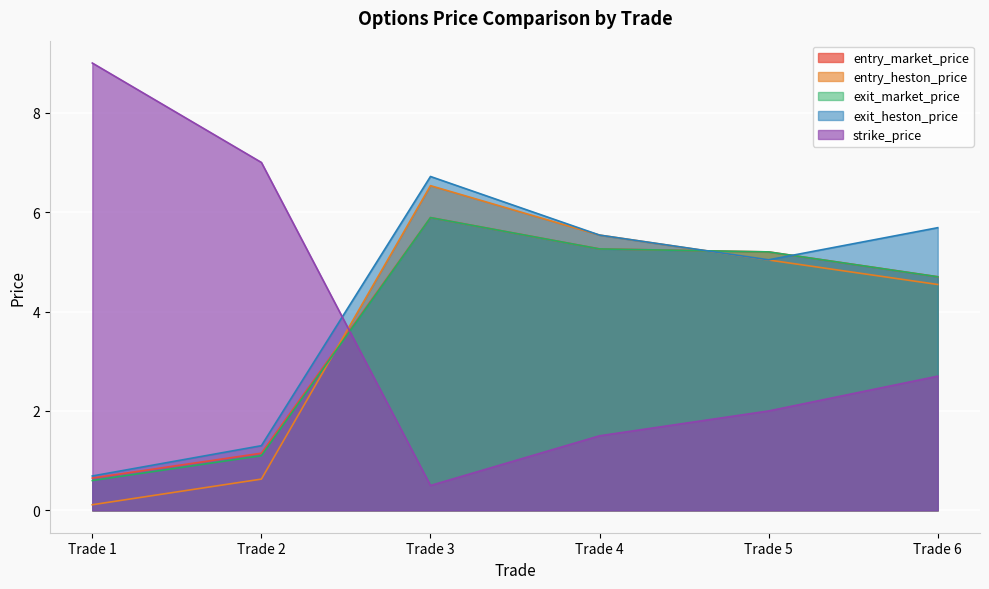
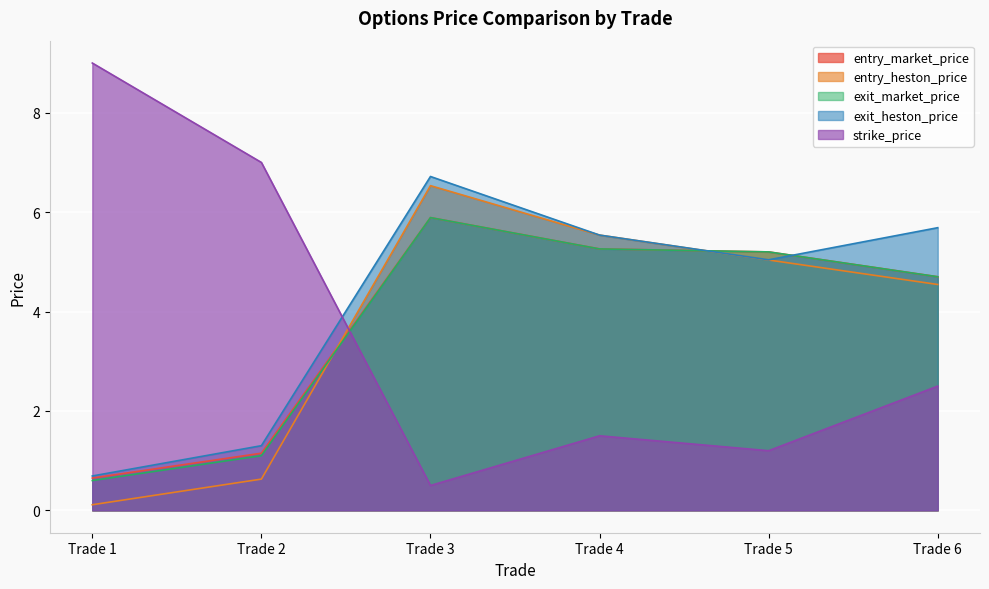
  {
    "exit_heston_price": {
      "Trade 2": 1.3,
      "Trade 3": 6.7,
      "Trade 6": 5.7
    },
    "strike_price": {
      "Trade 1": 9.0,
      "Trade 2": 7.0,
      "Trade 3": 0.5,
      "Trade 4": 1.5,
-     "Trade 5": 2.0,
-     "Trade 6": 2.7
+     "Trade 5": 1.2,
+     "Trade 6": 2.5
    }
  }
